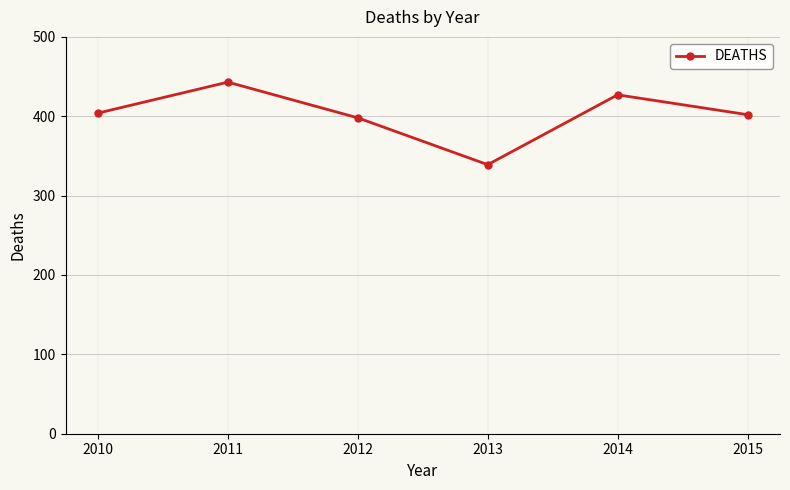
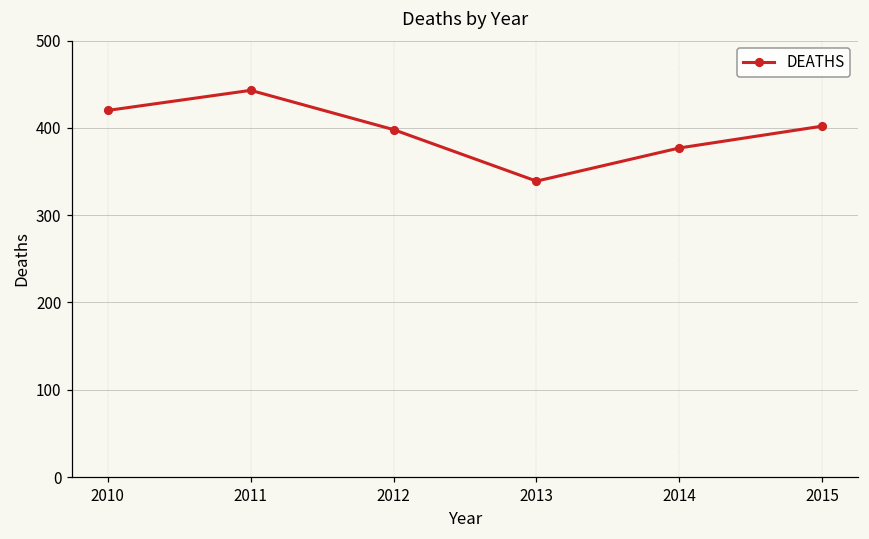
  {
-   "2010": 400,
+   "2010": 420,
    "2011": 440,
    "2012": 400,
    "2013": 340,
-   "2014": 430,
+   "2014": 380,
    "2015": 400
  }
